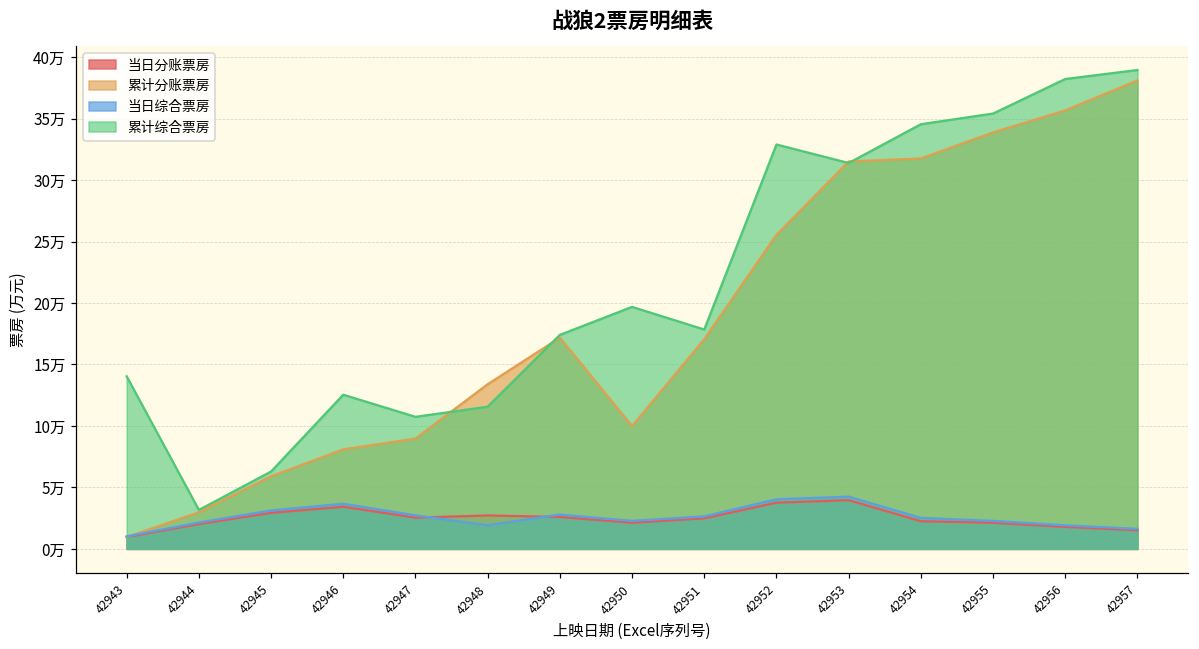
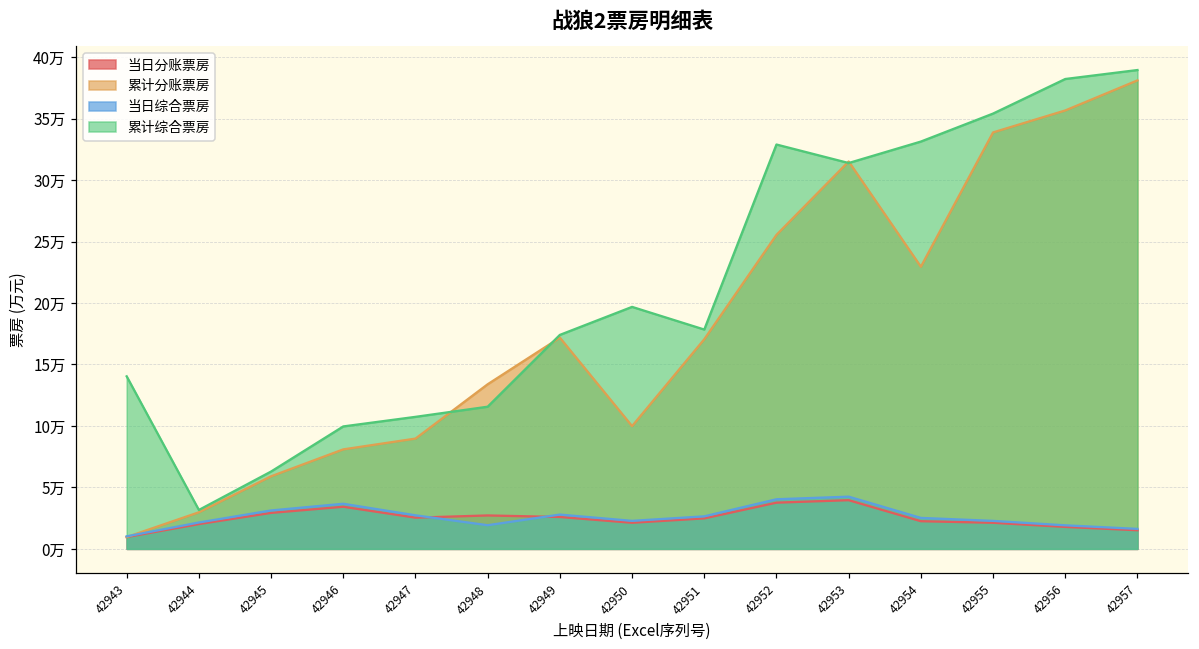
  {
    "当日分账票房": {
      "42946": "3.4万",
      "42948": "2.7万",
      "42952": "3.8万",
      "42953": "4.0万",
      "42954": "2.3万"
    },
    "累计分账票房": {
      "42945": "5.9万",
      "42946": "8.1万",
      "42947": "9.0万",
      "42948": "13.4万",
      "42950": "10.0万",
      "42951": "17.1万",
      "42952": "25.5万",
-     "42954": "31.8万",
+     "42954": "22.9万",
      "42955": "33.9万",
      "42956": "35.7万",
      "42957": "38.1万"
    },
    "当日综合票房": {
      "42946": "3.7万",
      "42948": "1.9万",
      "42952": "4.0万",
      "42953": "4.2万",
      "42954": "2.5万"
    },
    "累计综合票房": {
      "42943": "14.0万",
      "42945": "6.3万",
-     "42946": "12.5万",
+     "42946": "10.0万",
      "42947": "10.7万",
      "42948": "11.6万",
      "42950": "19.7万",
      "42951": "17.8万",
      "42952": "32.9万",
-     "42954": "34.5万",
+     "42954": "33.1万",
      "42955": "35.4万",
      "42956": "38.2万",
      "42957": "38.9万"
    }
  }
